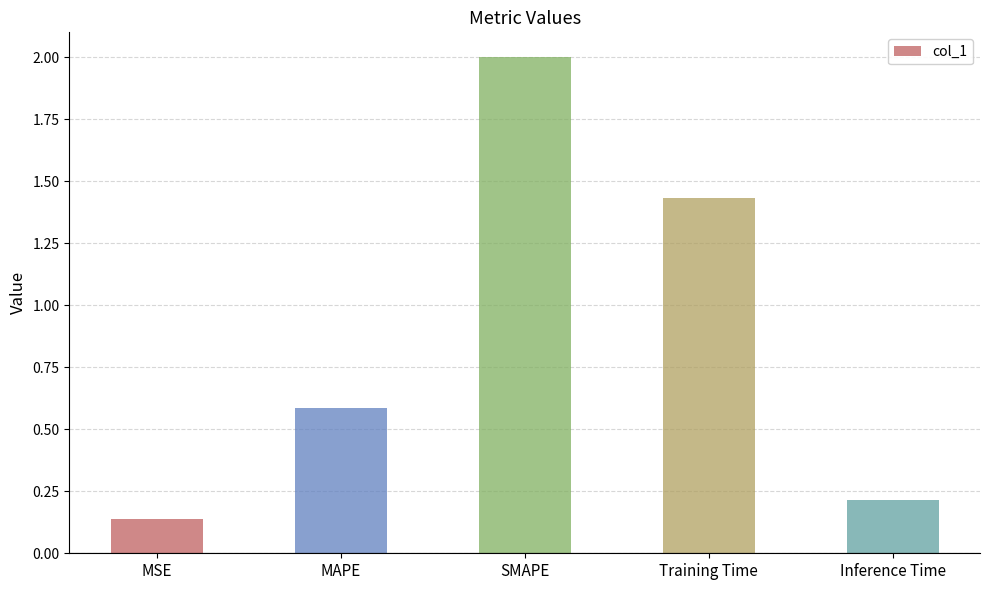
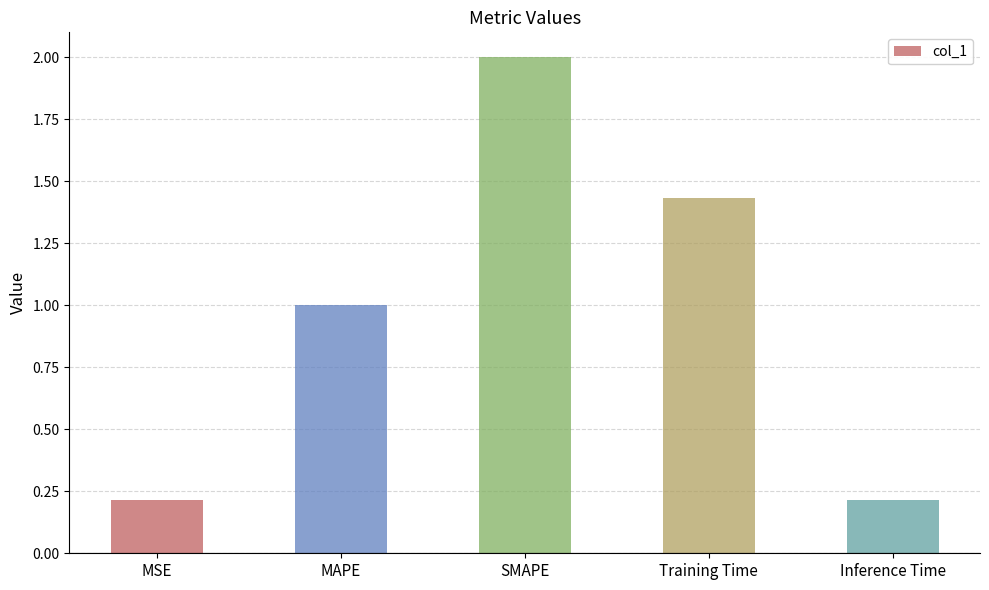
  {
-   "MSE": 0.14,
-   "MAPE": 0.59,
+   "MSE": 0.22,
+   "MAPE": 1.00,
    "SMAPE": 2.00,
    "Training Time": 1.43,
    "Inference Time": 0.22
  }
